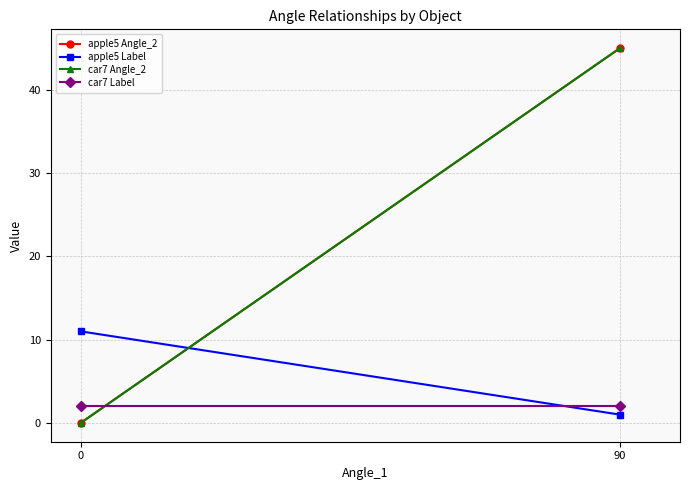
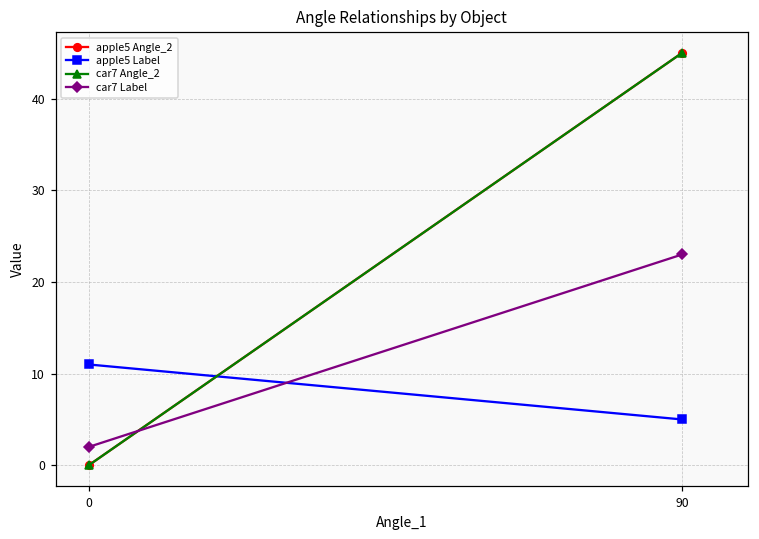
  {
    "car7 Angle_2": {
      "0": 0,
      "90": 45
    },
    "apple5 Label": {
      "0": 11,
-     "90": 1
+     "90": 5
    },
    "car7 Label": {
      "0": 2,
-     "90": 2
+     "90": 23
    }
  }
